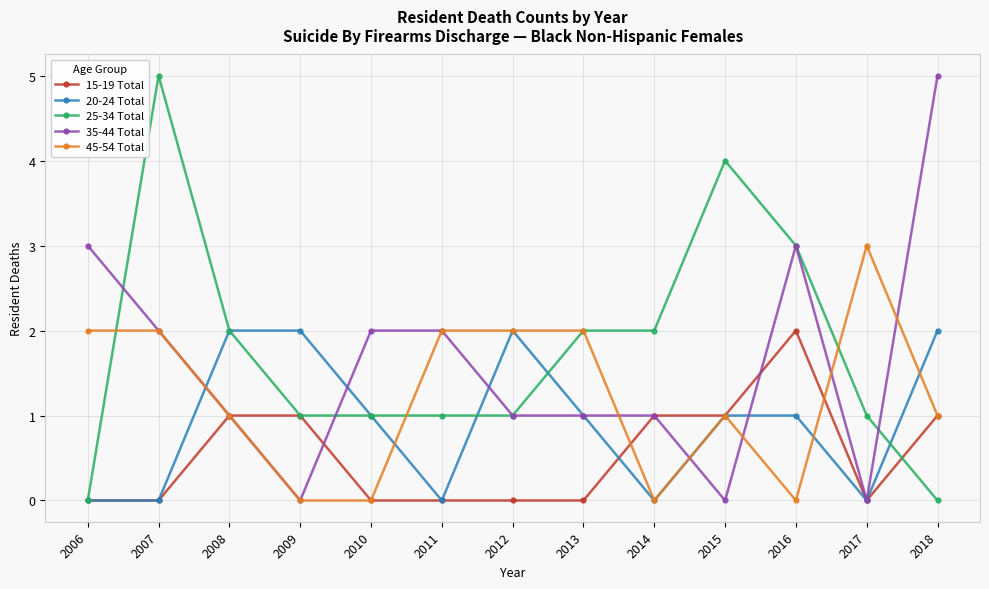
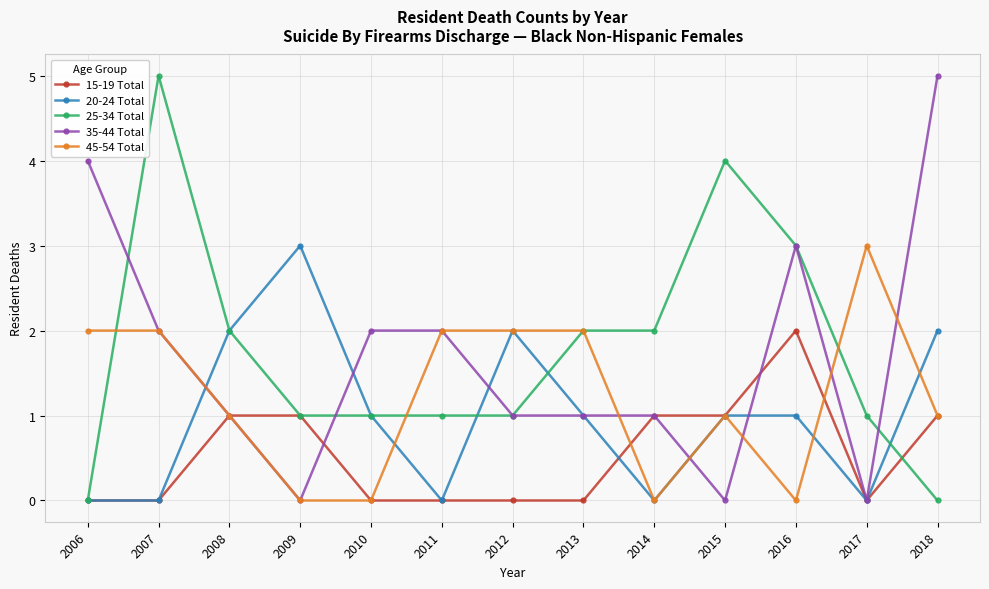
  {
    "15-19 Total": {
      "2012": 0,
      "2013": 0,
      "2016": 2
    },
    "20-24 Total": {
-     "2009": 2,
+     "2009": 3,
      "2016": 1,
      "2018": 2
    },
    "25-34 Total": {
      "2007": 5,
      "2011": 1,
      "2014": 2,
      "2015": 4,
      "2017": 1,
      "2018": 0
    },
    "35-44 Total": {
-     "2006": 3,
+     "2006": 4,
      "2010": 2,
      "2015": 0,
      "2018": 5
    },
    "45-54 Total": {
      "2006": 2,
      "2016": 0,
      "2017": 3
    }
  }
